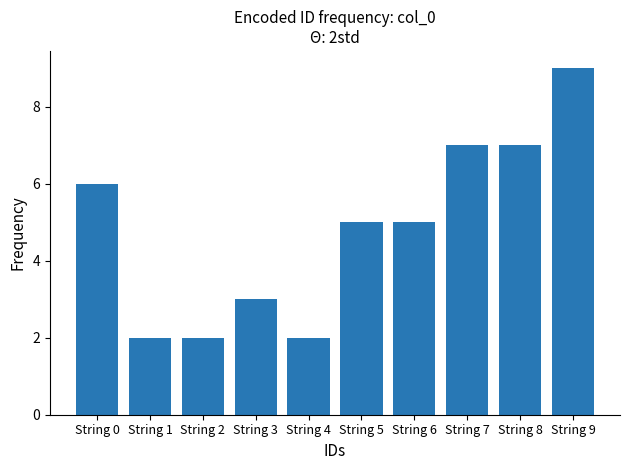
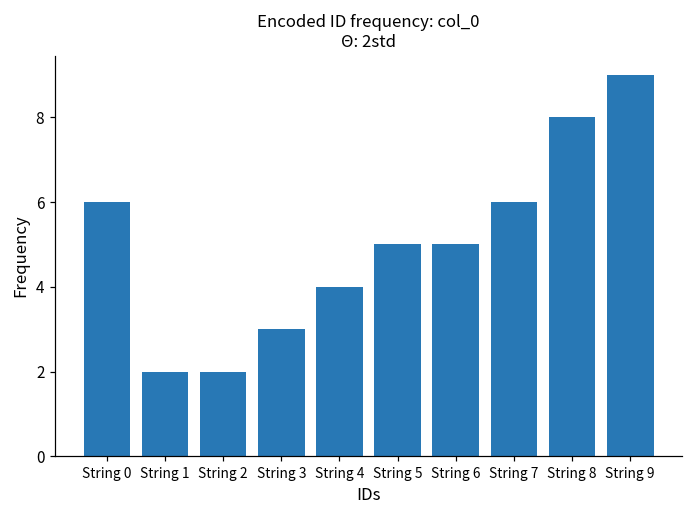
  {
    "String 0": 6,
    "String 1": 2,
    "String 2": 2,
    "String 3": 3,
-   "String 4": 2,
+   "String 4": 4,
    "String 5": 5,
    "String 6": 5,
-   "String 7": 7,
-   "String 8": 7,
+   "String 7": 6,
+   "String 8": 8,
    "String 9": 9
  }
